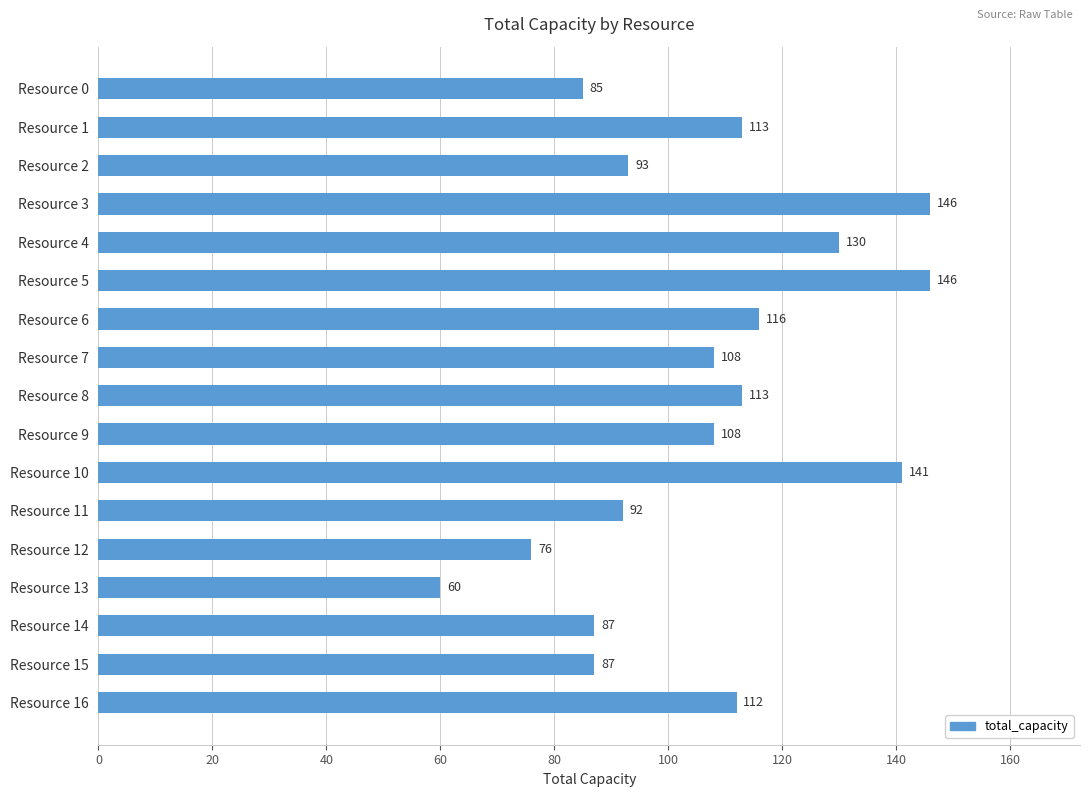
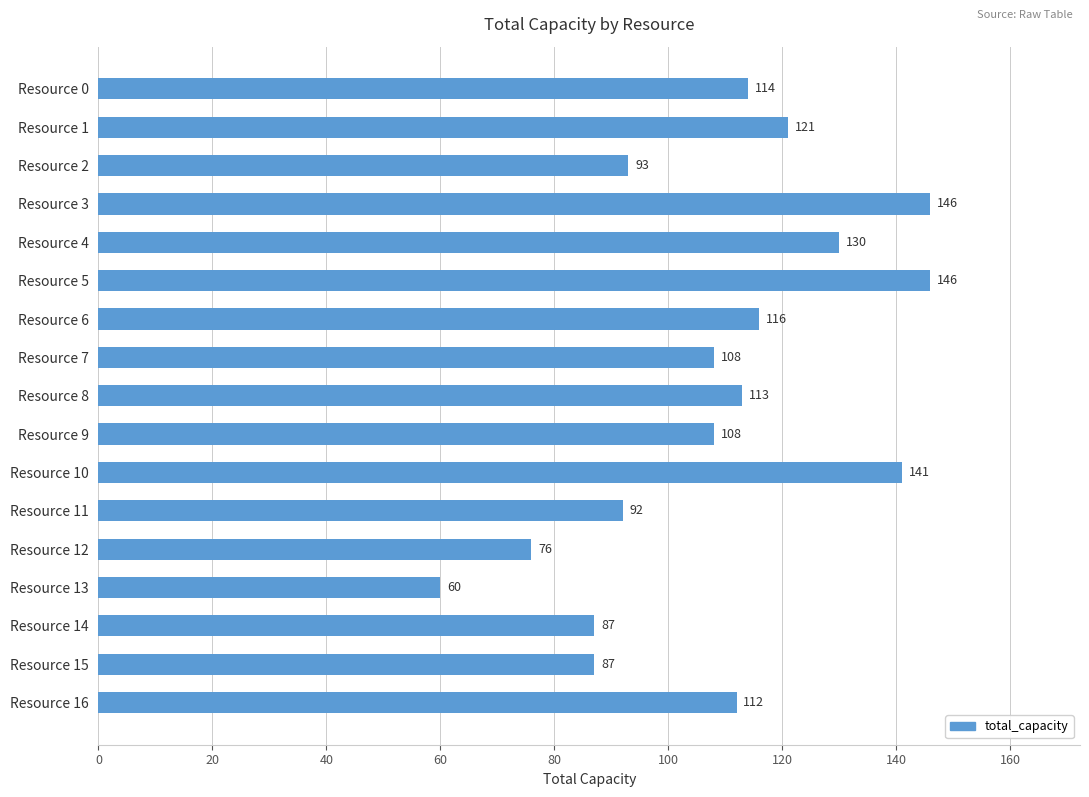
  {
-   "Resource 0": 85,
-   "Resource 1": 113,
+   "Resource 0": 114,
+   "Resource 1": 121,
    "Resource 2": 93,
    "Resource 3": 146,
    "Resource 4": 130,
    "Resource 5": 146,
    "Resource 6": 116,
    "Resource 7": 108,
    "Resource 8": 113,
    "Resource 9": 108,
    "Resource 10": 141,
    "Resource 11": 92,
    "Resource 12": 76,
    "Resource 13": 60,
    "Resource 14": 87,
    "Resource 15": 87,
    "Resource 16": 112
  }
